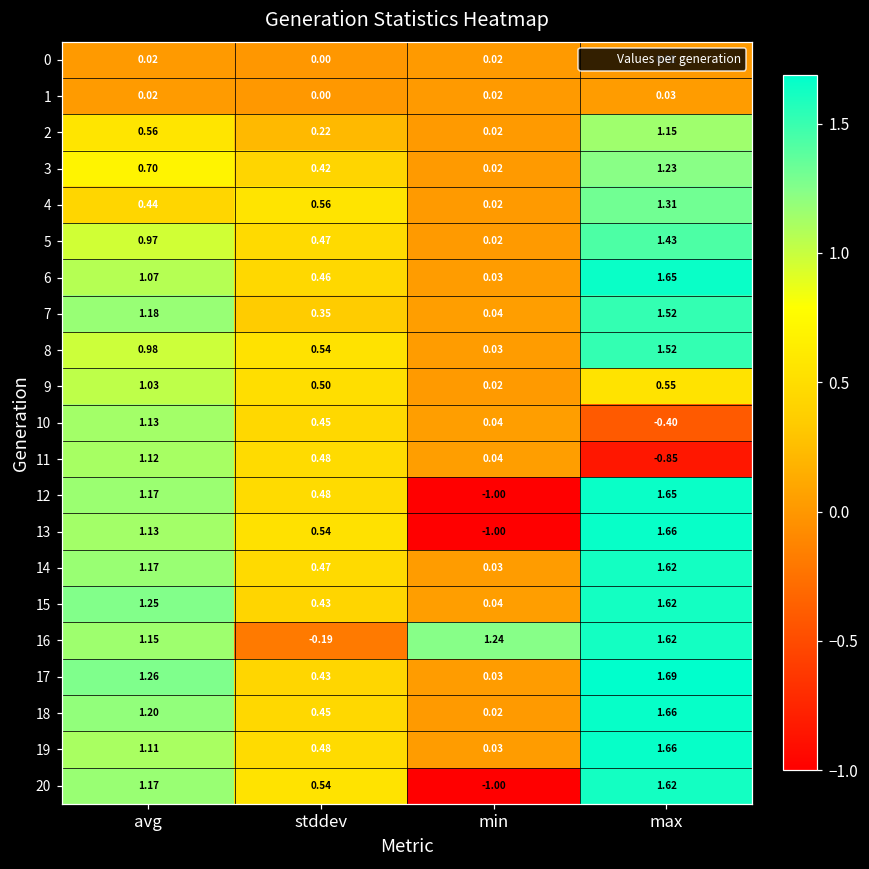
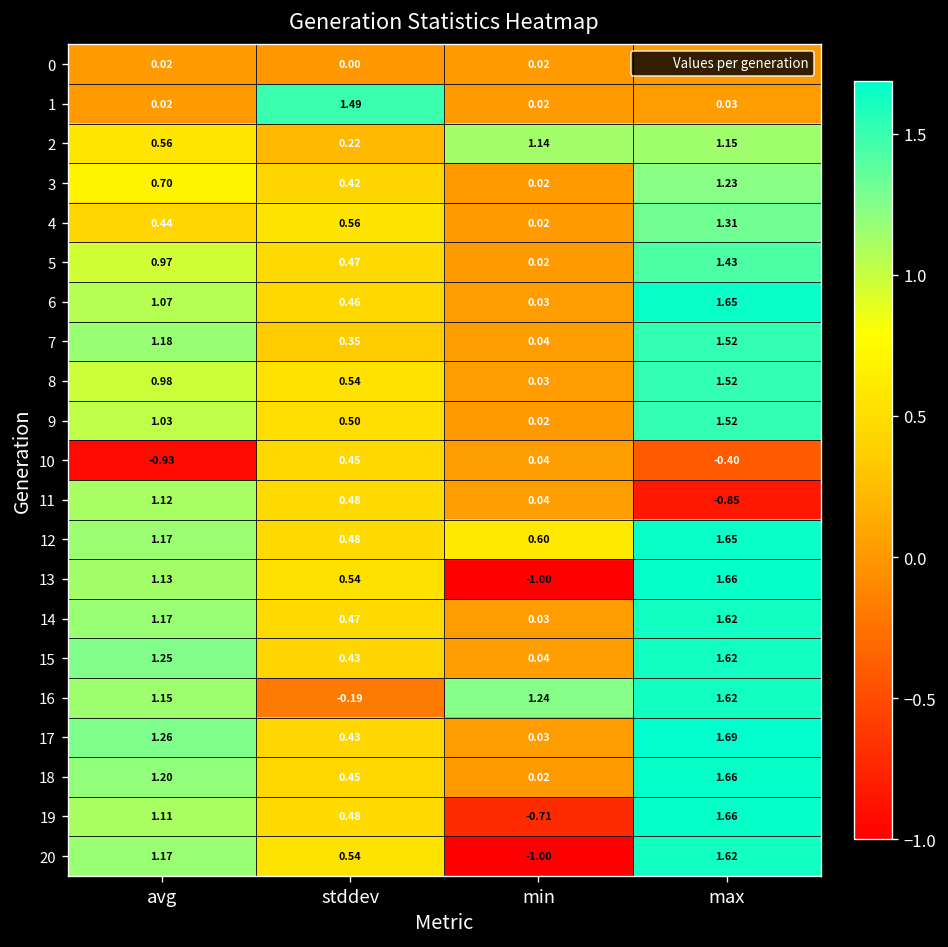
  {
    "0": {
      "avg": 0.02,
      "stddev": 0.00,
      "min": 0.02
    },
    "1": {
      "avg": 0.02,
-     "stddev": 0.00,
+     "stddev": 1.49,
      "min": 0.02,
      "max": 0.03
    },
    "2": {
      "avg": 0.56,
      "stddev": 0.22,
-     "min": 0.02,
+     "min": 1.14,
      "max": 1.15
    },
    "3": {
      "avg": 0.70,
      "stddev": 0.42,
      "min": 0.02,
      "max": 1.23
    },
    "4": {
      "avg": 0.44,
      "stddev": 0.56,
      "min": 0.02,
      "max": 1.31
    },
    "5": {
      "avg": 0.97,
      "stddev": 0.47,
      "min": 0.02,
      "max": 1.43
    },
    "6": {
      "avg": 1.07,
      "stddev": 0.46,
      "min": 0.03,
      "max": 1.65
    },
    "7": {
      "avg": 1.18,
      "stddev": 0.35,
      "min": 0.04,
      "max": 1.52
    },
    "8": {
      "avg": 0.98,
      "stddev": 0.54,
      "min": 0.03,
      "max": 1.52
    },
    "9": {
      "avg": 1.03,
      "stddev": 0.50,
      "min": 0.02,
-     "max": 0.55
+     "max": 1.52
    },
    "10": {
-     "avg": 1.13,
+     "avg": -0.93,
      "stddev": 0.45,
      "min": 0.04,
      "max": -0.40
    },
    "11": {
      "avg": 1.12,
      "stddev": 0.48,
      "min": 0.04,
      "max": -0.85
    },
    "12": {
      "avg": 1.17,
      "stddev": 0.48,
-     "min": -1.00,
+     "min": 0.60,
      "max": 1.65
    },
    "13": {
      "avg": 1.13,
      "stddev": 0.54,
      "min": -1.00,
      "max": 1.66
    },
    "14": {
      "avg": 1.17,
      "stddev": 0.47,
      "min": 0.03,
      "max": 1.62
    },
    "15": {
      "avg": 1.25,
      "stddev": 0.43,
      "min": 0.04,
      "max": 1.62
    },
    "16": {
      "avg": 1.15,
      "stddev": -0.19,
      "min": 1.24,
      "max": 1.62
    },
    "17": {
      "avg": 1.26,
      "stddev": 0.43,
      "min": 0.03,
      "max": 1.69
    },
    "18": {
      "avg": 1.20,
      "stddev": 0.45,
      "min": 0.02,
      "max": 1.66
    },
    "19": {
      "avg": 1.11,
      "stddev": 0.48,
-     "min": 0.03,
+     "min": -0.71,
      "max": 1.66
    },
    "20": {
      "avg": 1.17,
      "stddev": 0.54,
      "min": -1.00,
      "max": 1.62
    }
  }
